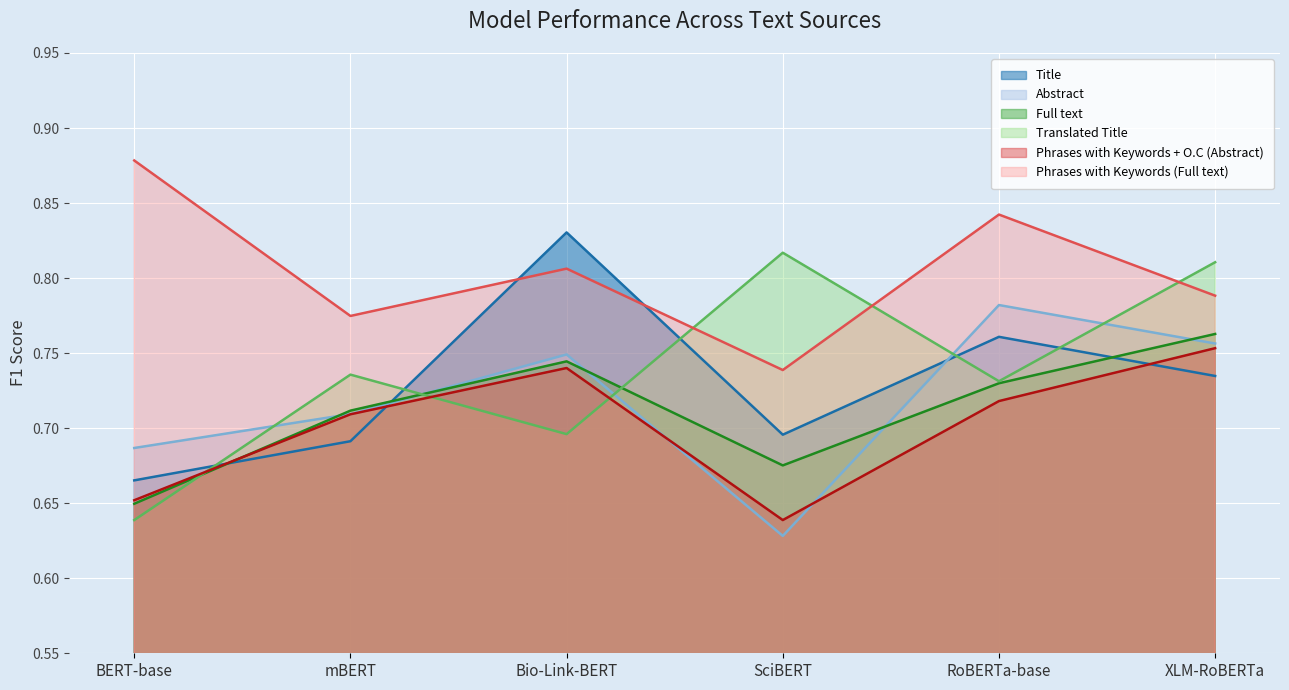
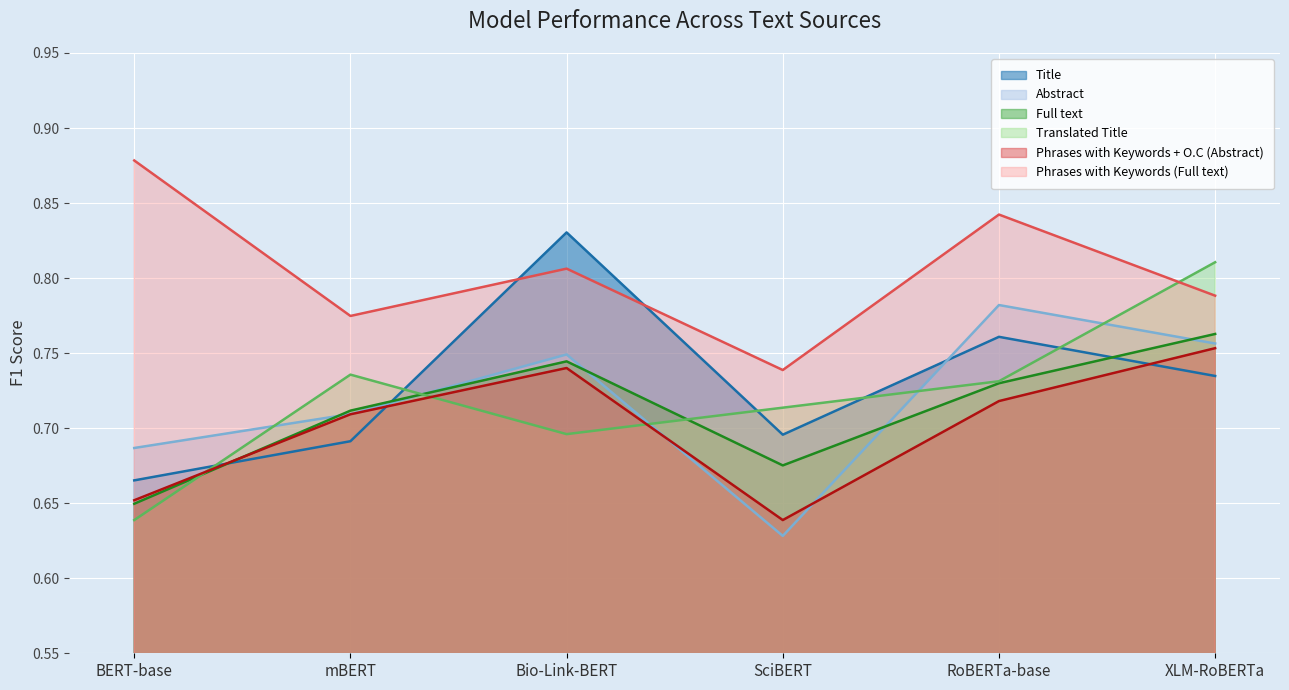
  {
    "Title": {
      "BERT-base": 0.665,
      "mBERT": 0.691,
      "Bio-Link-BERT": 0.830,
      "SciBERT": 0.696,
      "RoBERTa-base": 0.761,
      "XLM-RoBERTa": 0.735
    },
    "Abstract": {
      "BERT-base": 0.687,
      "Bio-Link-BERT": 0.749,
      "SciBERT": 0.628,
      "RoBERTa-base": 0.782,
      "XLM-RoBERTa": 0.756
    },
    "Full text": {
      "BERT-base": 0.650,
      "mBERT": 0.712,
      "Bio-Link-BERT": 0.745,
      "SciBERT": 0.675,
      "XLM-RoBERTa": 0.763
    },
    "Translated Title": {
      "BERT-base": 0.639,
      "mBERT": 0.736,
      "Bio-Link-BERT": 0.696,
-     "SciBERT": 0.817,
+     "SciBERT": 0.714,
      "XLM-RoBERTa": 0.811
    },
    "Phrases with Keywords + O.C (Abstract)": {
      "BERT-base": 0.652,
      "Bio-Link-BERT": 0.740,
      "SciBERT": 0.639,
      "RoBERTa-base": 0.718,
      "XLM-RoBERTa": 0.753
    },
    "Phrases with Keywords (Full text)": {
      "BERT-base": 0.878,
      "mBERT": 0.775,
      "Bio-Link-BERT": 0.806,
      "SciBERT": 0.739,
      "RoBERTa-base": 0.842,
      "XLM-RoBERTa": 0.788
    }
  }
